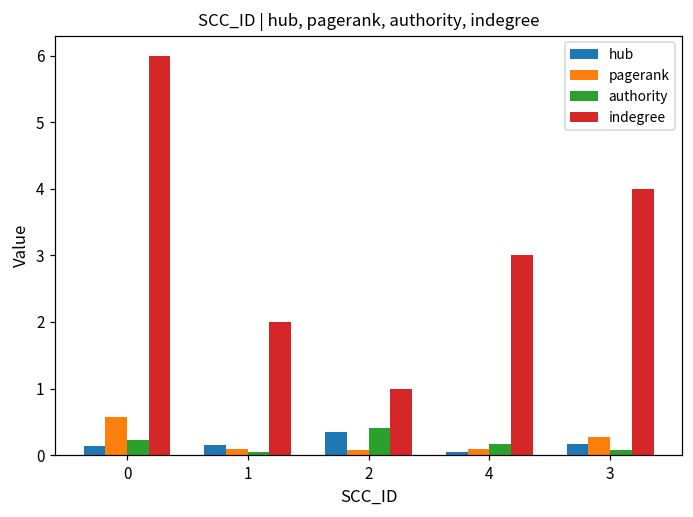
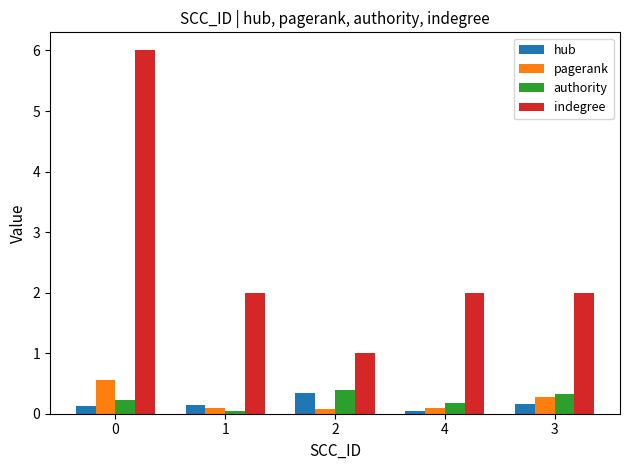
  {
    "hub": {
      "0": 0.1,
      "1": 0.1,
      "2": 0.3,
      "4": 0.0,
      "3": 0.2
    },
    "pagerank": {
      "0": 0.6,
      "1": 0.1,
      "2": 0.1,
      "4": 0.1,
      "3": 0.3
    },
    "authority": {
      "0": 0.2,
      "1": 0.0,
      "2": 0.4,
      "4": 0.2,
-     "3": 0.1
+     "3": 0.3
    },
    "indegree": {
      "0": 6,
      "1": 2,
      "2": 1,
-     "4": 3,
-     "3": 4
+     "4": 2,
+     "3": 2
    }
  }
